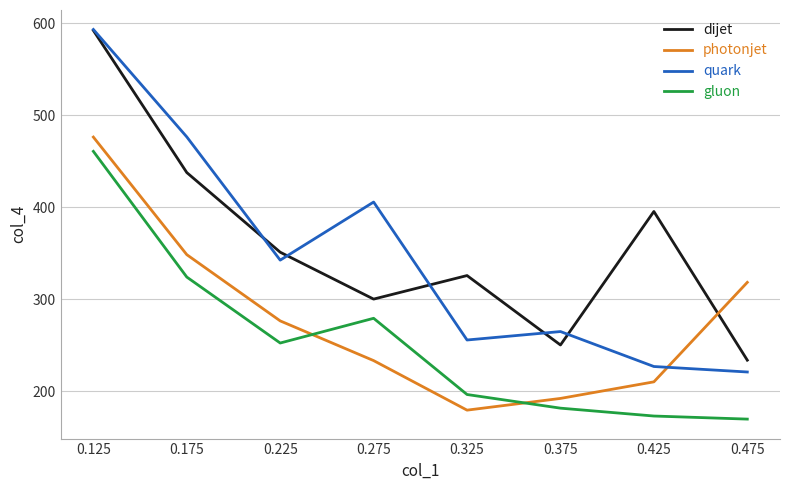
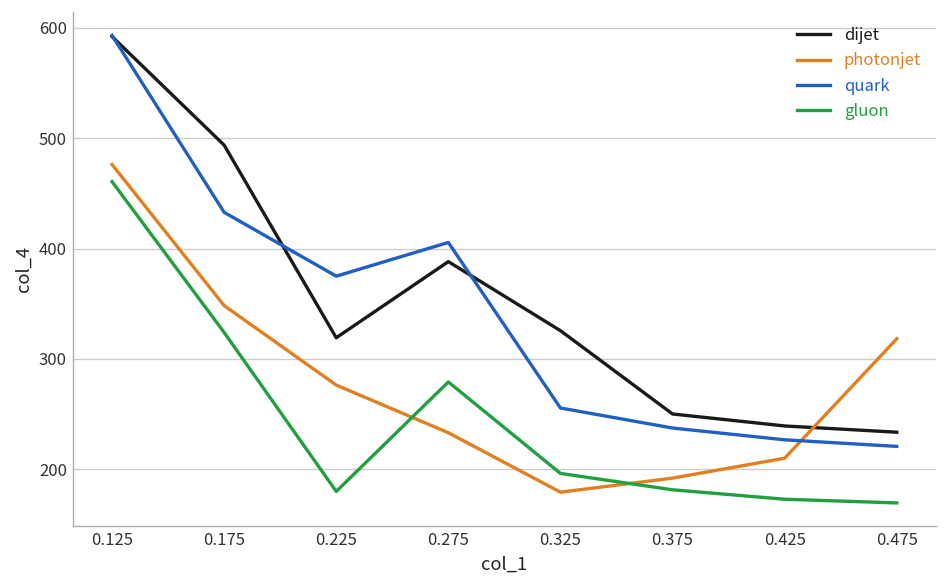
  {
    "dijet": {
-     "0.175": 440,
-     "0.225": 350,
-     "0.275": 300,
+     "0.175": 490,
+     "0.225": 320,
+     "0.275": 390,
      "0.325": 330,
      "0.375": 250,
-     "0.425": 400,
+     "0.425": 240,
      "0.475": 230
    },
    "photonjet": {
      "0.125": 480,
      "0.175": 350,
      "0.225": 280,
      "0.275": 230,
      "0.325": 180,
      "0.375": 190,
      "0.425": 210,
      "0.475": 320
    },
    "quark": {
-     "0.175": 480,
-     "0.225": 340,
+     "0.175": 430,
+     "0.225": 370,
      "0.275": 410,
      "0.325": 260,
-     "0.375": 260,
+     "0.375": 240,
      "0.425": 230,
      "0.475": 220
    },
    "gluon": {
      "0.125": 460,
      "0.175": 320,
-     "0.225": 250,
+     "0.225": 180,
      "0.275": 280,
      "0.325": 200,
      "0.375": 180,
      "0.425": 170,
      "0.475": 170
    }
  }
